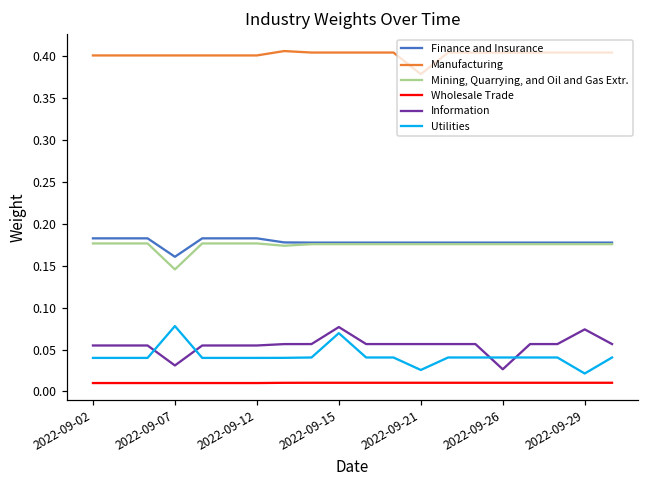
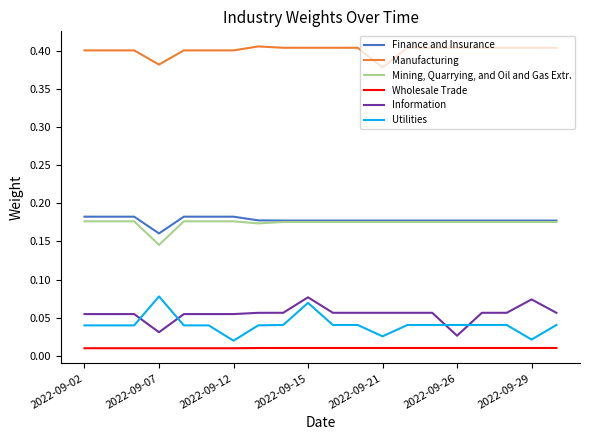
  {
    "Finance and Insurance": {
      "2022-09-02": 0.18,
      "2022-09-07": 0.16,
      "2022-09-12": 0.18
    },
    "Manufacturing": {
      "2022-09-02": 0.40,
-     "2022-09-07": 0.40,
+     "2022-09-07": 0.38,
      "2022-09-12": 0.40,
      "2022-09-15": 0.40
    },
    "Mining, Quarrying, and Oil and Gas Extr.": {
      "2022-09-02": 0.18,
      "2022-09-07": 0.15,
      "2022-09-12": 0.18
    },
    "Wholesale Trade": {
      "2022-09-02": 0.01,
      "2022-09-07": 0.01,
      "2022-09-12": 0.01,
      "2022-09-15": 0.01,
      "2022-09-21": 0.01,
      "2022-09-26": 0.01,
      "2022-09-29": 0.01
    },
    "Information": {
      "2022-09-02": 0.05,
      "2022-09-07": 0.03,
      "2022-09-12": 0.05,
      "2022-09-15": 0.08,
      "2022-09-21": 0.06,
      "2022-09-26": 0.03,
      "2022-09-29": 0.07
    },
    "Utilities": {
      "2022-09-02": 0.04,
      "2022-09-07": 0.08,
-     "2022-09-12": 0.04,
+     "2022-09-12": 0.02,
      "2022-09-15": 0.07,
      "2022-09-21": 0.03,
      "2022-09-26": 0.04,
      "2022-09-29": 0.02
    }
  }
